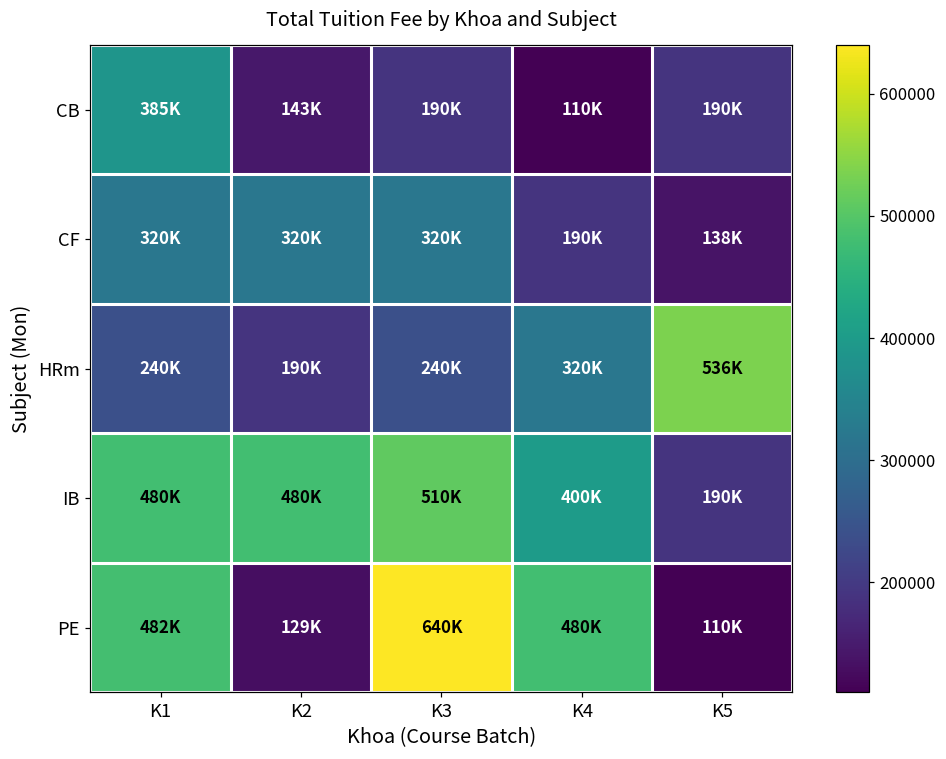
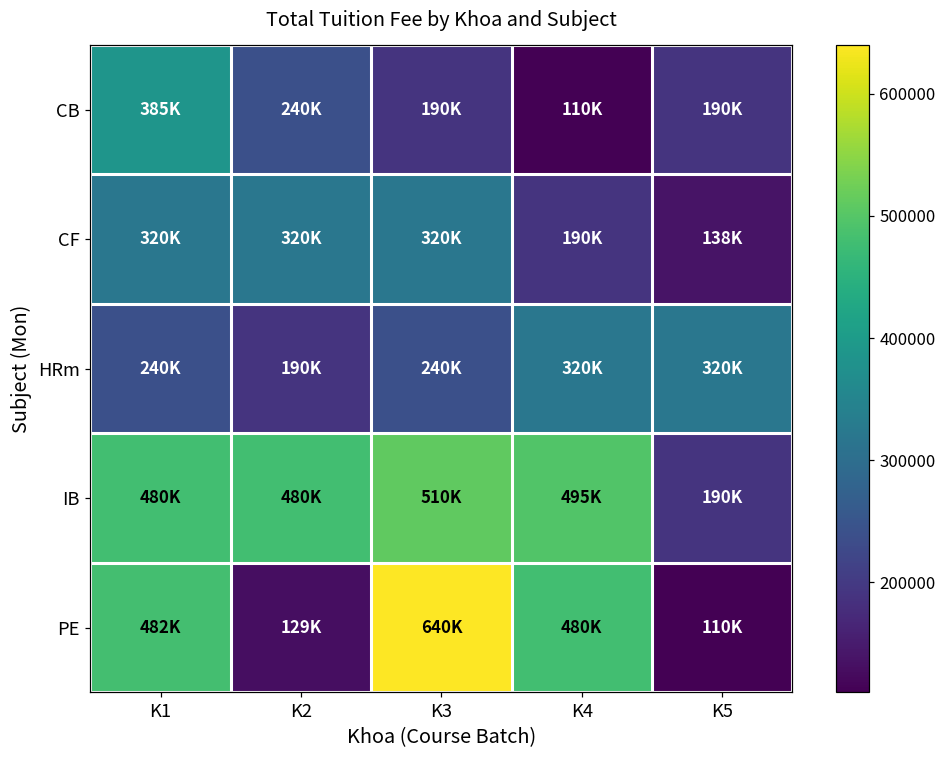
  {
    "CB": {
      "K1": "385K",
-     "K2": "143K",
+     "K2": "240K",
      "K3": "190K",
      "K4": "110K",
      "K5": "190K"
    },
    "CF": {
      "K1": "320K",
      "K2": "320K",
      "K3": "320K",
      "K4": "190K",
      "K5": "138K"
    },
    "HRm": {
      "K1": "240K",
      "K2": "190K",
      "K3": "240K",
      "K4": "320K",
-     "K5": "536K"
+     "K5": "320K"
    },
    "IB": {
      "K1": "480K",
      "K2": "480K",
      "K3": "510K",
-     "K4": "400K",
+     "K4": "495K",
      "K5": "190K"
    },
    "PE": {
      "K1": "482K",
      "K2": "129K",
      "K3": "640K",
      "K4": "480K",
      "K5": "110K"
    }
  }
